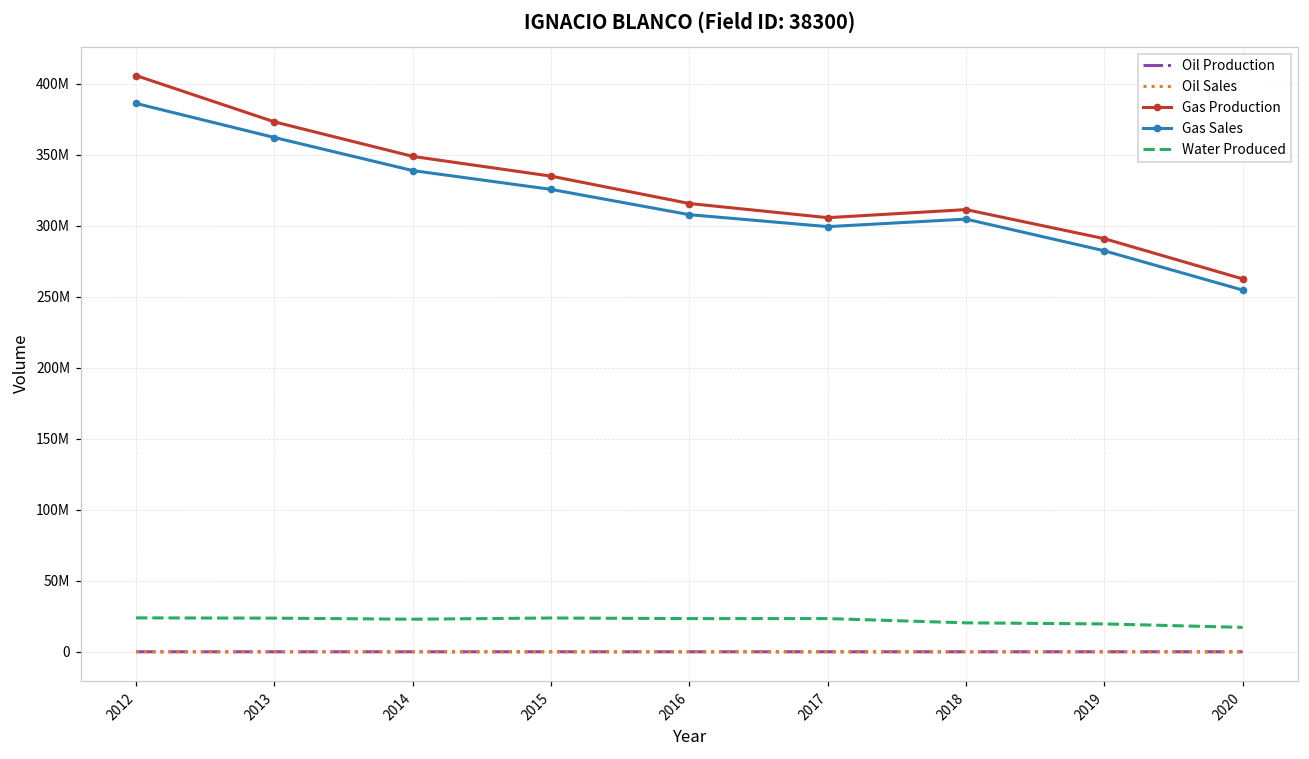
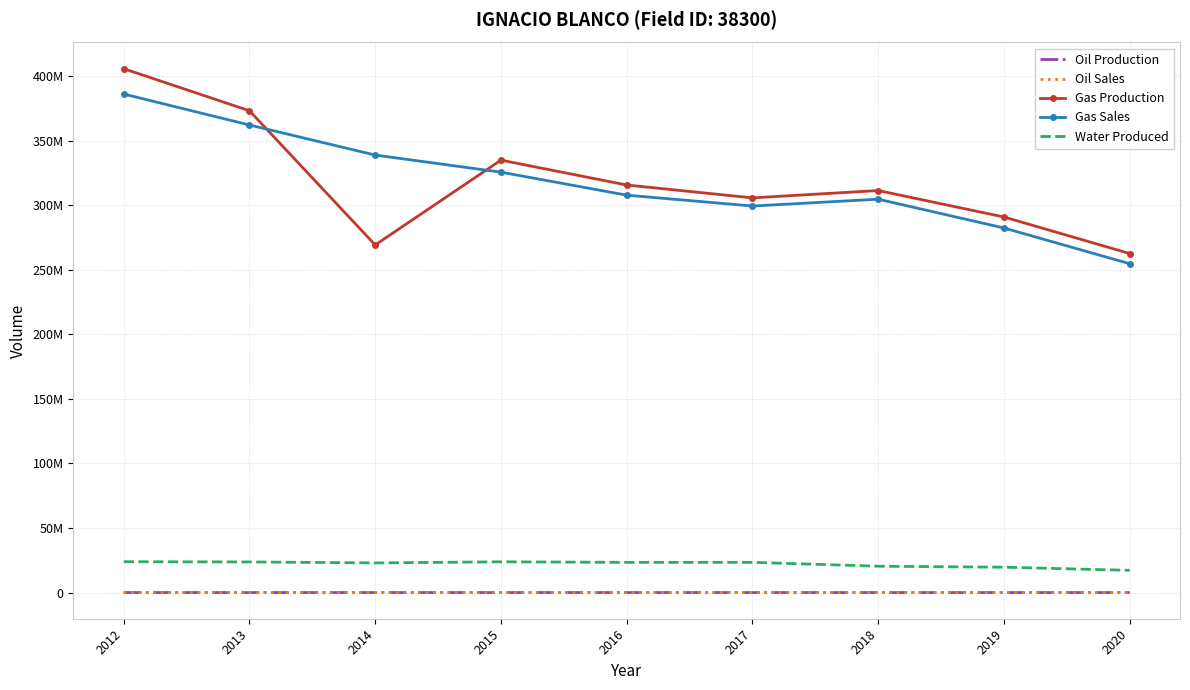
  {
    "Oil Sales": {
      "2012": 0,
      "2013": 0,
      "2014": 0,
      "2015": 0,
      "2016": 0,
      "2017": 0,
      "2018": 0,
      "2019": 0,
      "2020": 0
    },
    "Gas Production": {
      "2012": 406000000,
      "2013": 373000000,
-     "2014": 349000000,
+     "2014": 269000000,
      "2015": 335000000,
      "2016": 316000000,
      "2017": 306000000,
      "2018": 311000000,
      "2019": 291000000,
      "2020": 263000000
    },
    "Gas Sales": {
      "2012": 386000000,
      "2013": 362000000,
      "2014": 339000000,
      "2015": 326000000,
      "2016": 308000000,
      "2017": 299000000,
      "2018": 305000000,
      "2019": 282000000,
      "2020": 255000000
    },
    "Water Produced": {
      "2012": 24000000,
      "2013": 24000000,
      "2014": 23000000,
      "2015": 24000000,
      "2016": 23000000,
      "2017": 23000000,
      "2018": 20000000,
      "2019": 20000000,
      "2020": 17000000
    }
  }
